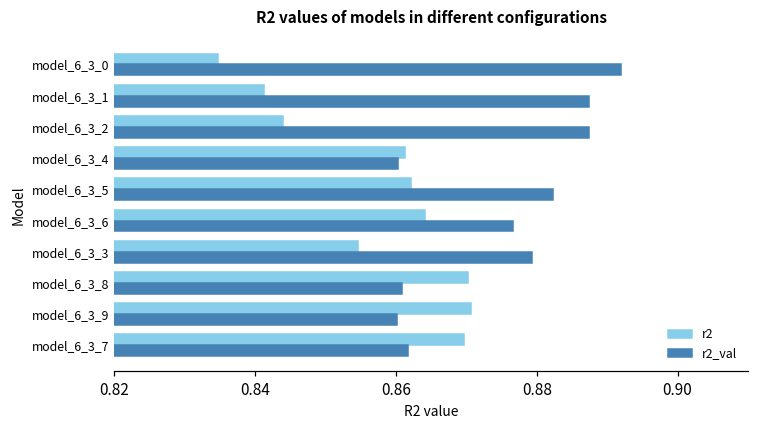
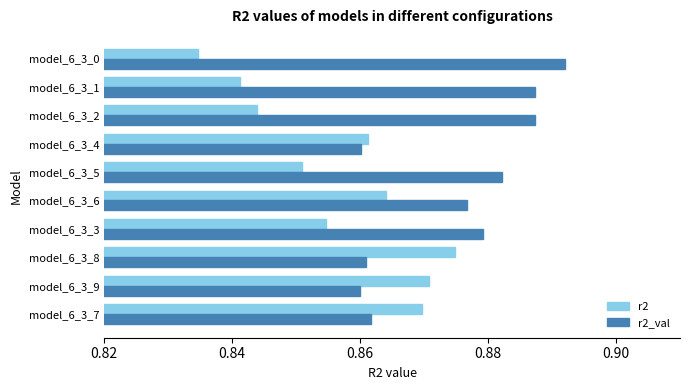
  {
    "r2": {
      "model_6_3_0": 0.835,
      "model_6_3_1": 0.841,
      "model_6_3_2": 0.844,
      "model_6_3_4": 0.861,
-     "model_6_3_5": 0.862,
+     "model_6_3_5": 0.851,
      "model_6_3_6": 0.864,
      "model_6_3_3": 0.855,
-     "model_6_3_8": 0.870,
+     "model_6_3_8": 0.875,
      "model_6_3_9": 0.871,
      "model_6_3_7": 0.870
    },
    "r2_val": {
      "model_6_3_0": 0.892,
      "model_6_3_1": 0.887,
      "model_6_3_2": 0.887,
      "model_6_3_4": 0.860,
      "model_6_3_5": 0.882,
      "model_6_3_6": 0.877,
      "model_6_3_3": 0.879,
      "model_6_3_8": 0.861,
      "model_6_3_9": 0.860,
      "model_6_3_7": 0.862
    }
  }
